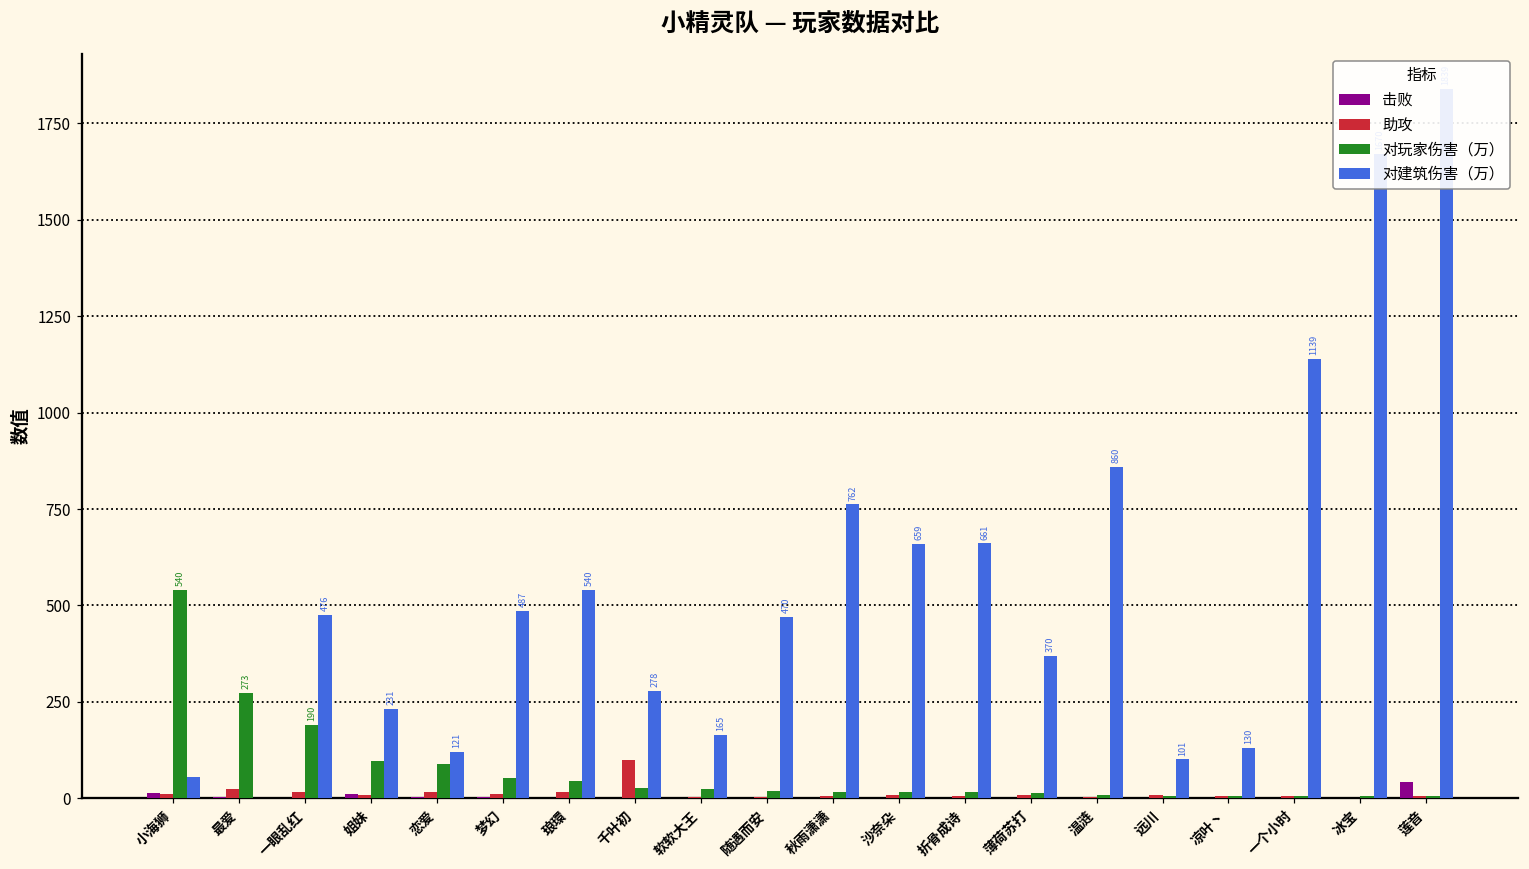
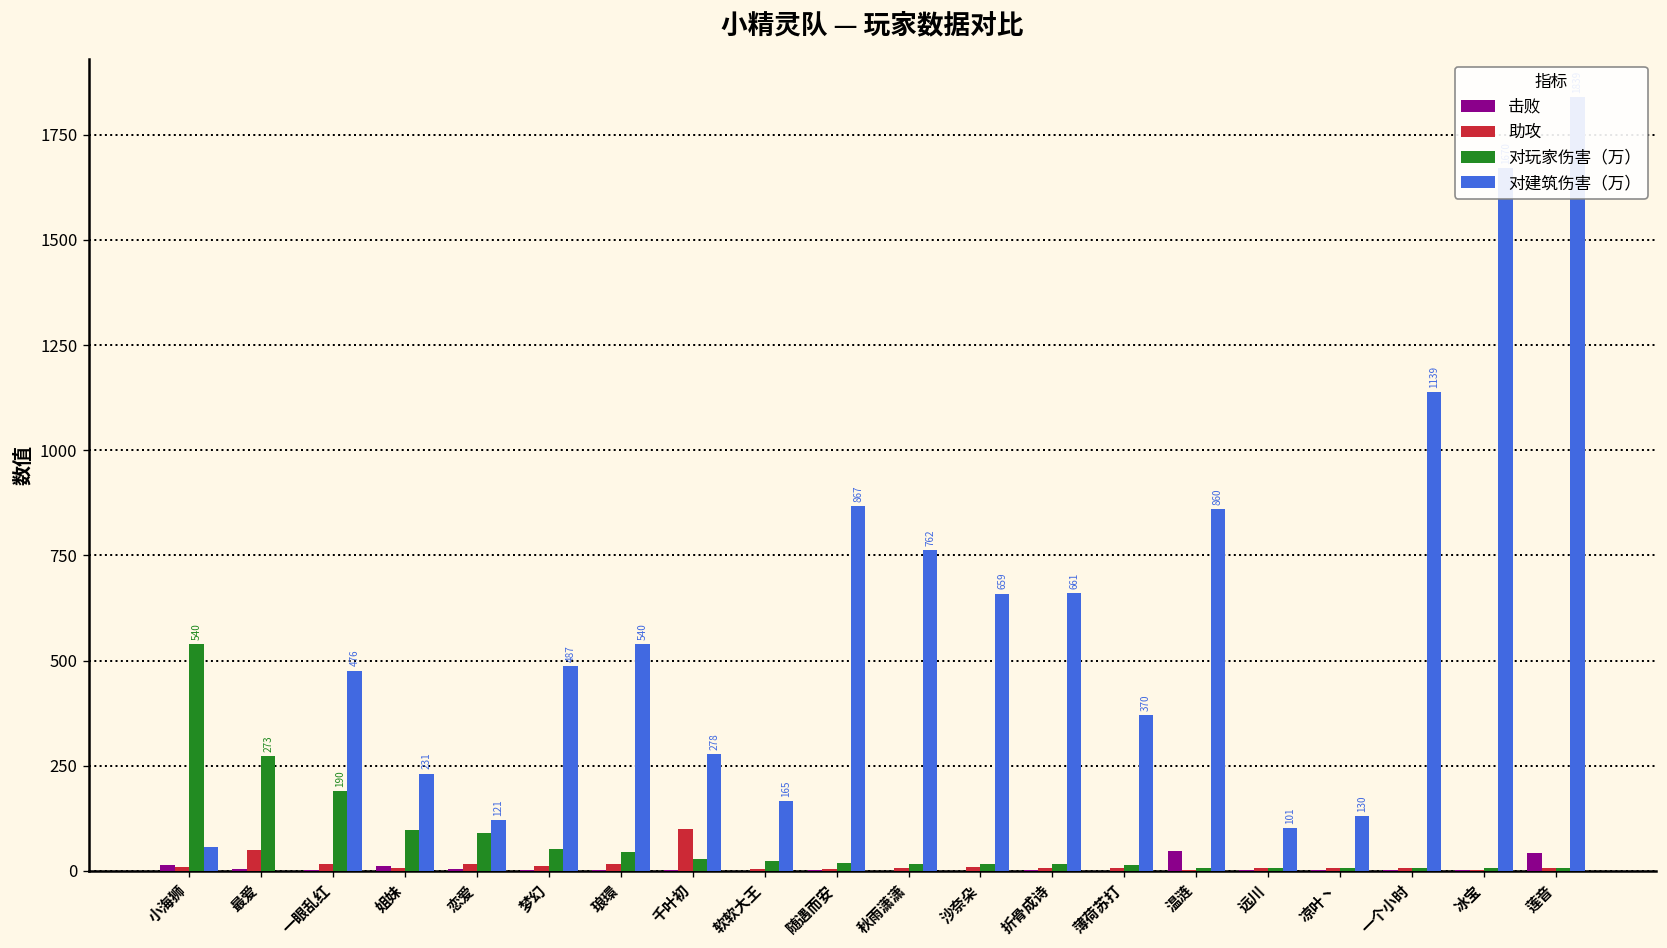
  {
    "击败": {
      "小海狮": 20,
      "姐妹": 10,
      "软软大王": 0,
      "秋雨潇潇": 0,
      "沙奈朵": 0,
      "薄荷苏打": 0,
-     "温涟": 0,
+     "温涟": 50,
      "莲音": 40
    },
    "助攻": {
      "小海狮": 10,
-     "最爱": 20,
+     "最爱": 50,
      "一眼乱红": 20,
      "姐妹": 10,
      "恋爱": 20,
      "梦幻": 10,
      "琅環": 20,
      "千叶初": 100,
      "沙奈朵": 10,
      "薄荷苏打": 10,
      "远川": 10
    },
    "对玩家伤害（万）": {
      "小海狮": 540,
      "最爱": 273,
      "一眼乱红": 190
    },
    "对建筑伤害（万）": {
      "一眼乱红": 476,
      "姐妹": 231,
      "恋爱": 121,
      "梦幻": 487,
      "琅環": 540,
      "千叶初": 278,
      "软软大王": 165,
-     "随遇而安": 470,
+     "随遇而安": 867,
      "秋雨潇潇": 762,
      "沙奈朵": 659,
      "折骨成诗": 661,
      "薄荷苏打": 370,
      "温涟": 860,
      "远川": 101,
      "凉叶丶": 130,
      "一个小时": 1139
    }
  }
